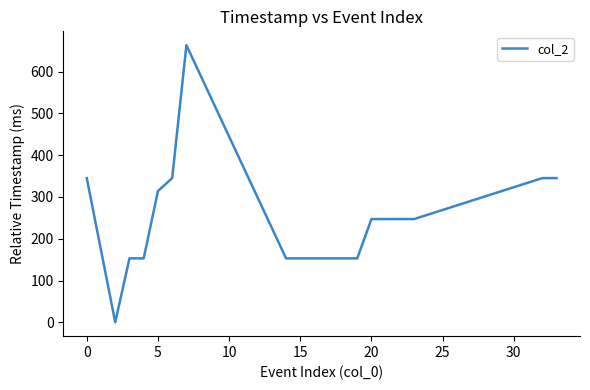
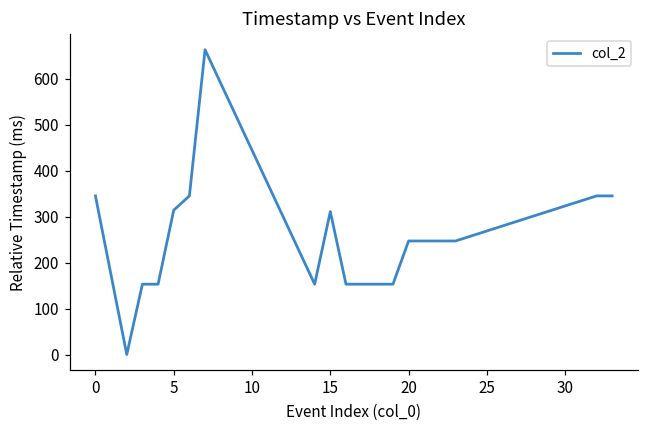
  {
    "0": 350,
    "5": 310,
-   "15": 150,
+   "15": 310,
    "20": 250
  }
